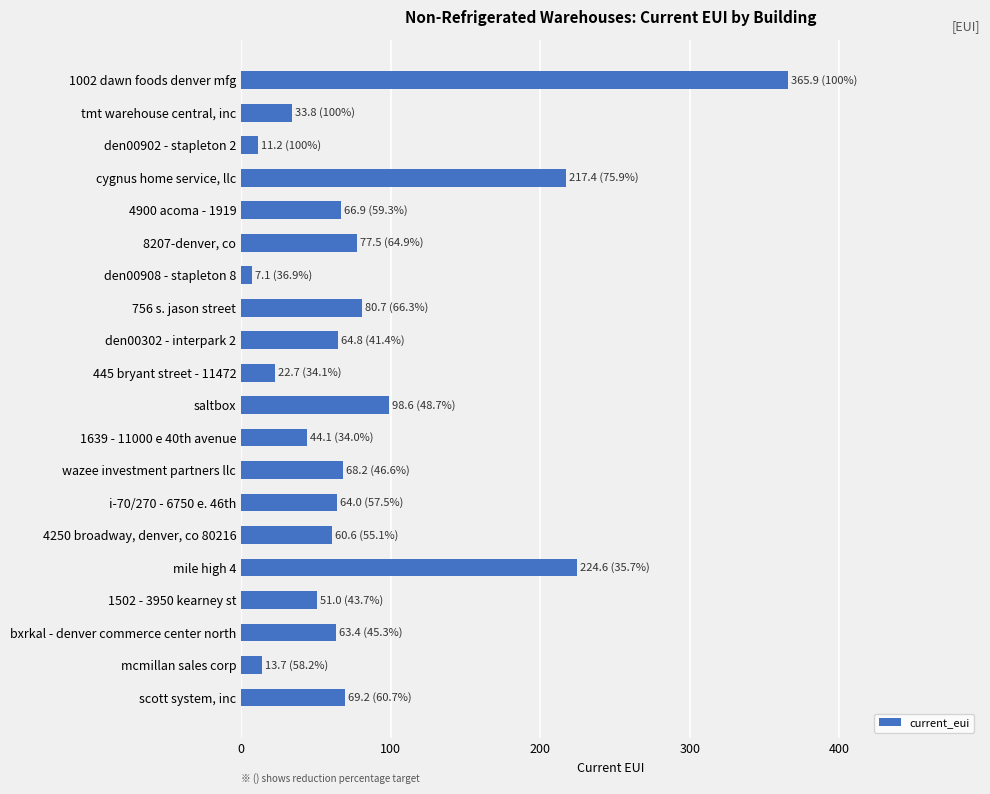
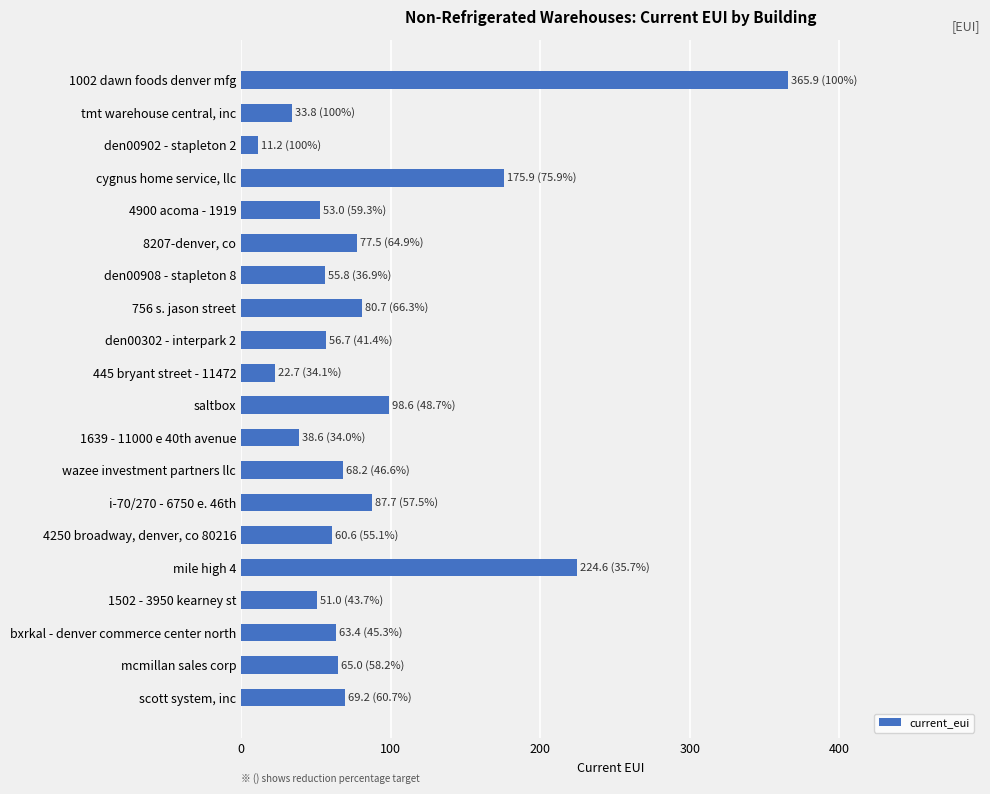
  {
    "1002 dawn foods denver mfg": 365.9,
    "tmt warehouse central, inc": 33.8,
    "den00902 - stapleton 2": 11.2,
-   "cygnus home service, llc": 217.4,
-   "4900 acoma - 1919": 66.9,
+   "cygnus home service, llc": 175.9,
+   "4900 acoma - 1919": 53.0,
    "8207-denver, co": 77.5,
-   "den00908 - stapleton 8": 7.1,
+   "den00908 - stapleton 8": 55.8,
    "756 s. jason street": 80.7,
-   "den00302 - interpark 2": 64.8,
+   "den00302 - interpark 2": 56.7,
    "445 bryant street - 11472": 22.7,
    "saltbox": 98.6,
-   "1639 - 11000 e 40th avenue": 44.1,
+   "1639 - 11000 e 40th avenue": 38.6,
    "wazee investment partners llc": 68.2,
-   "i-70/270 - 6750 e. 46th": 64.0,
+   "i-70/270 - 6750 e. 46th": 87.7,
    "4250 broadway, denver, co 80216": 60.6,
    "mile high 4": 224.6,
    "1502 - 3950 kearney st": 51.0,
    "bxrkal - denver commerce center north": 63.4,
-   "mcmillan sales corp": 13.7,
+   "mcmillan sales corp": 65.0,
    "scott system, inc": 69.2
  }
